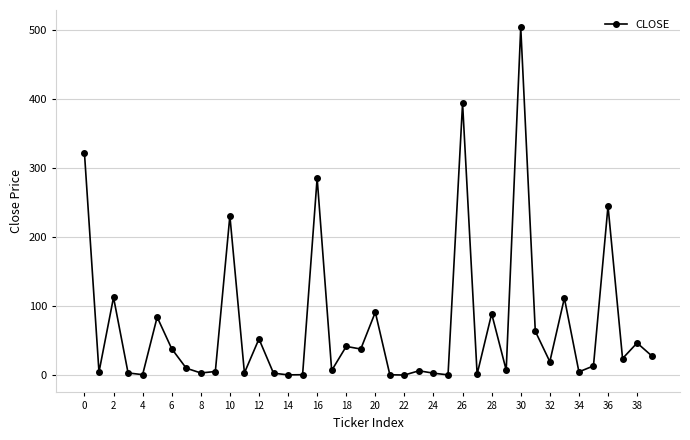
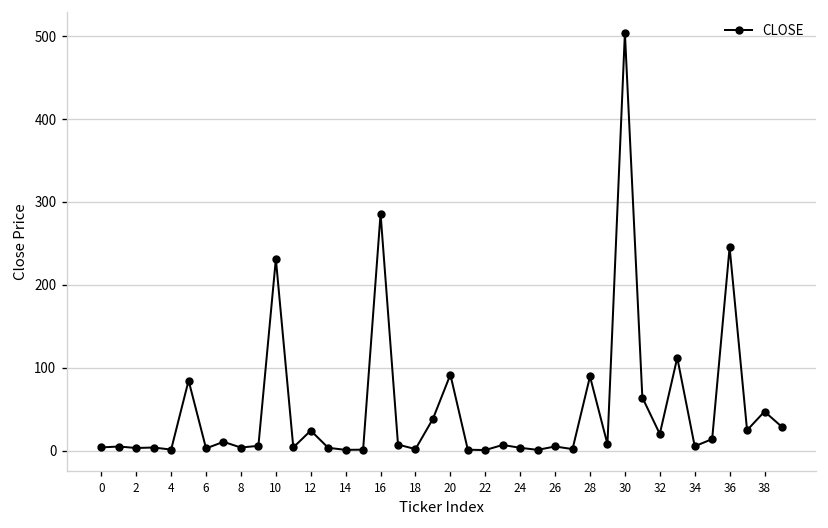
  {
-   "0": 320,
-   "2": 110,
+   "0": 0,
+   "2": 0,
    "4": 0,
-   "6": 40,
+   "6": 0,
    "8": 0,
    "10": 230,
-   "12": 50,
+   "12": 20,
    "14": 0,
    "16": 290,
-   "18": 40,
+   "18": 0,
    "20": 90,
    "22": 0,
    "24": 0,
-   "26": 390,
+   "26": 0,
    "28": 90,
    "30": 500,
    "32": 20,
    "34": 10,
    "36": 250,
    "38": 50
  }
